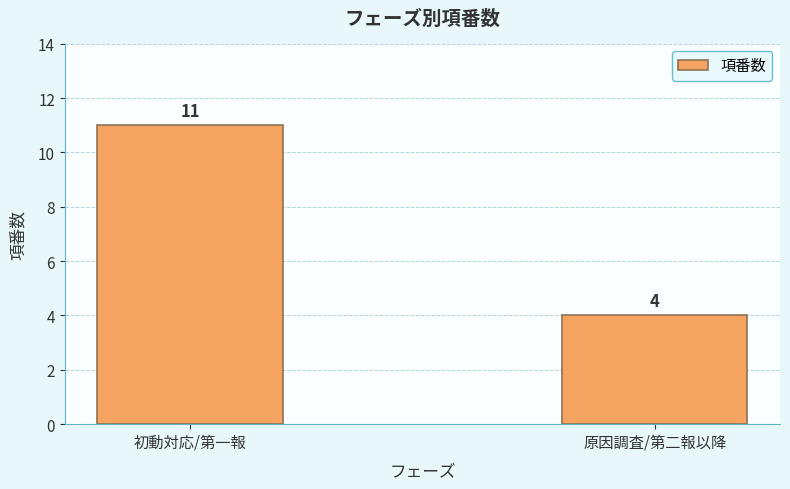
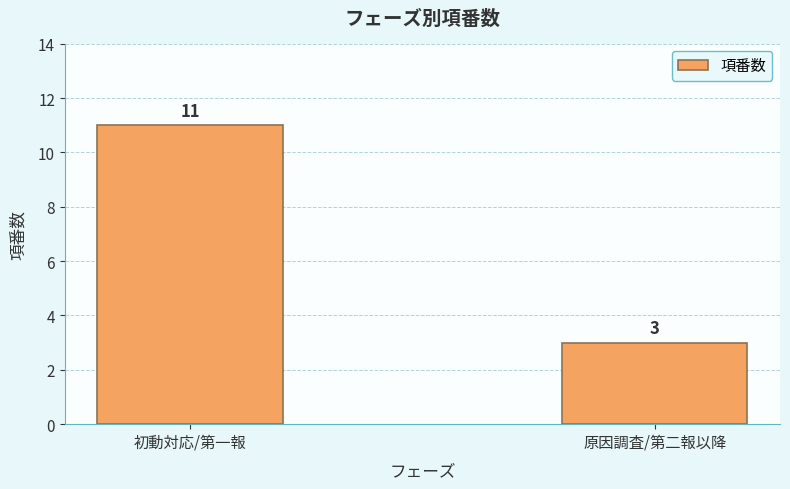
  {
    "初動対応/第一報": 11,
-   "原因調査/第二報以降": 4
+   "原因調査/第二報以降": 3
  }
